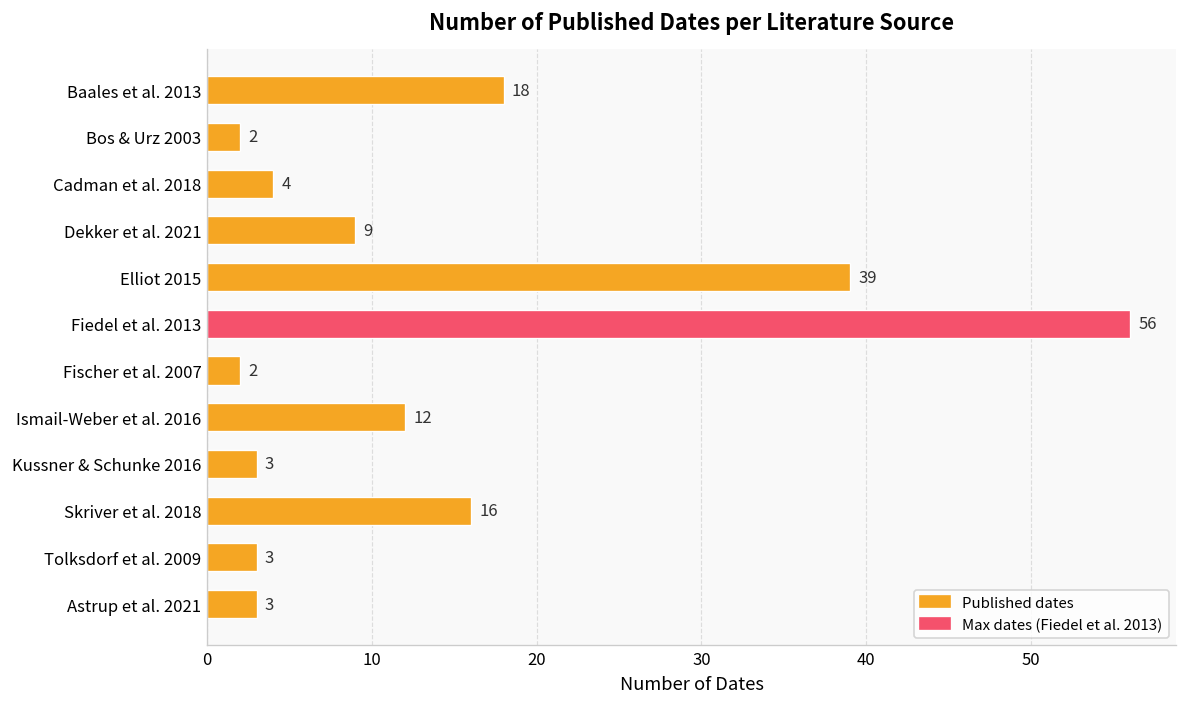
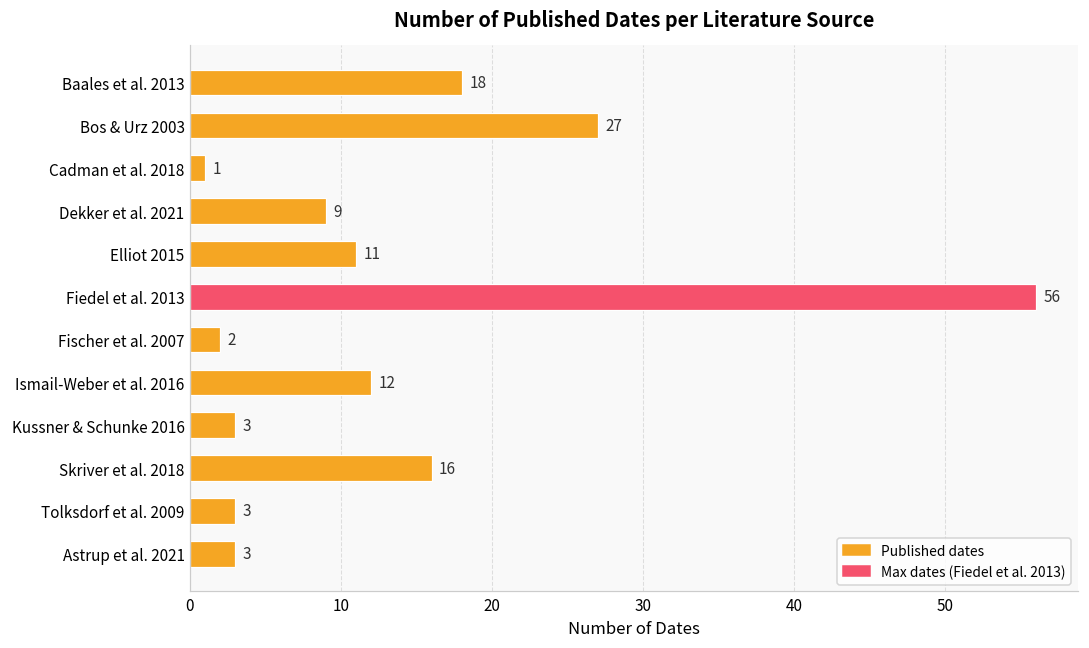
  {
    "Baales et al. 2013": 18,
-   "Bos & Urz 2003": 2,
-   "Cadman et al. 2018": 4,
+   "Bos & Urz 2003": 27,
+   "Cadman et al. 2018": 1,
    "Dekker et al. 2021": 9,
-   "Elliot 2015": 39,
+   "Elliot 2015": 11,
    "Fiedel et al. 2013": 56,
    "Fischer et al. 2007": 2,
    "Ismail-Weber et al. 2016": 12,
    "Kussner & Schunke 2016": 3,
    "Skriver et al. 2018": 16,
    "Tolksdorf et al. 2009": 3,
    "Astrup et al. 2021": 3
  }
